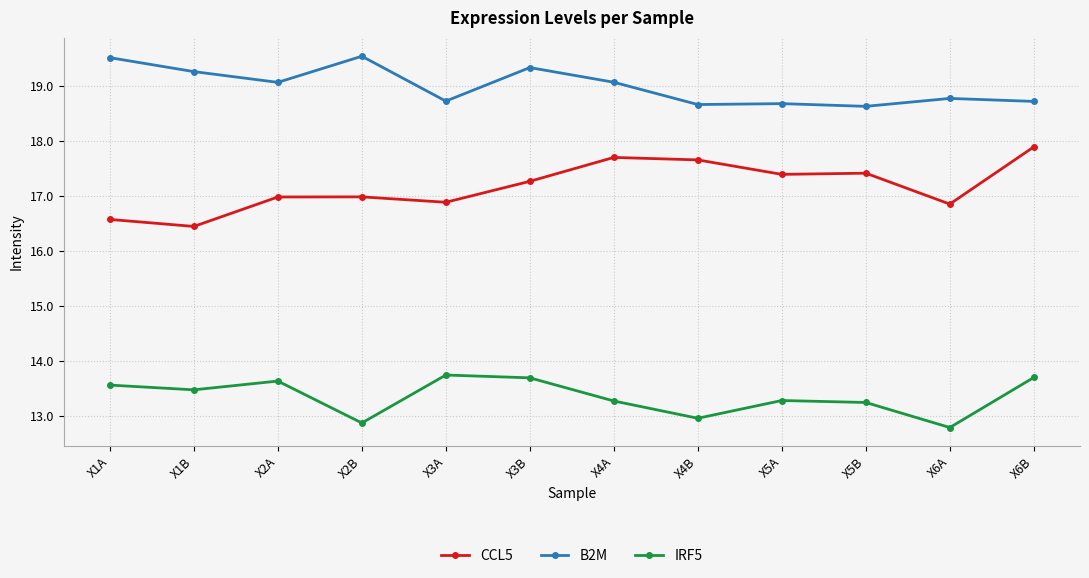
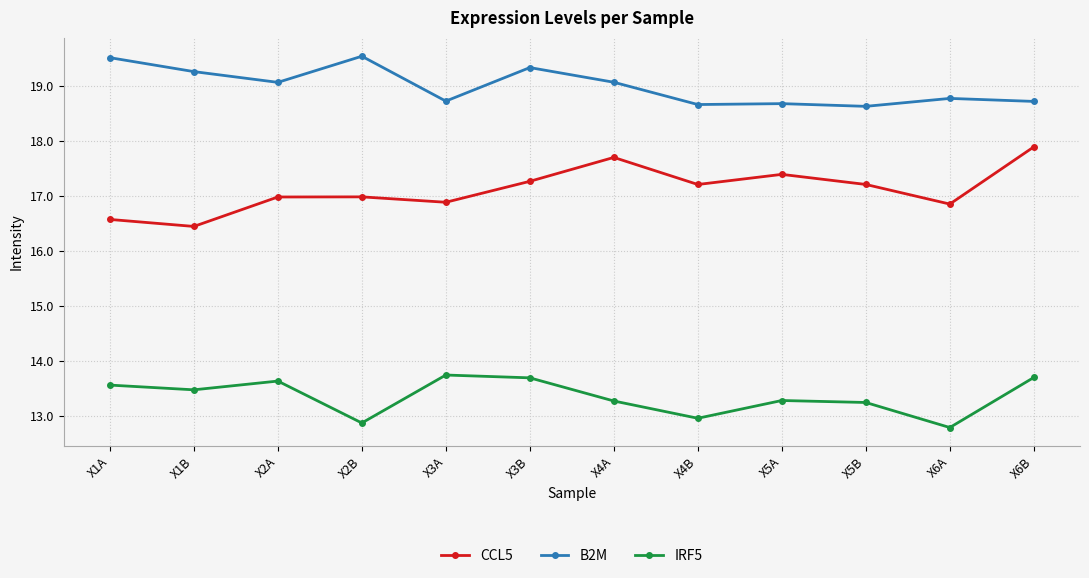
  {
    "CCL5": {
      "X1A": 16.6,
      "X1B": 16.4,
      "X2A": 17.0,
      "X2B": 17.0,
      "X3A": 16.9,
      "X3B": 17.3,
      "X4A": 17.7,
-     "X4B": 17.7,
+     "X4B": 17.2,
      "X5A": 17.4,
-     "X5B": 17.4,
+     "X5B": 17.2,
      "X6A": 16.9,
      "X6B": 17.9
    },
    "B2M": {
      "X1A": 19.5,
      "X1B": 19.3,
      "X2A": 19.1,
      "X2B": 19.5,
      "X3A": 18.7,
      "X3B": 19.3,
      "X4A": 19.1,
      "X4B": 18.7,
      "X5A": 18.7,
      "X5B": 18.6,
      "X6A": 18.8,
      "X6B": 18.7
    },
    "IRF5": {
      "X1A": 13.6,
      "X1B": 13.5,
      "X2A": 13.6,
      "X2B": 12.9,
      "X3A": 13.7,
      "X3B": 13.7,
      "X4A": 13.3,
      "X4B": 13.0,
      "X5A": 13.3,
      "X5B": 13.2,
      "X6A": 12.8,
      "X6B": 13.7
    }
  }
